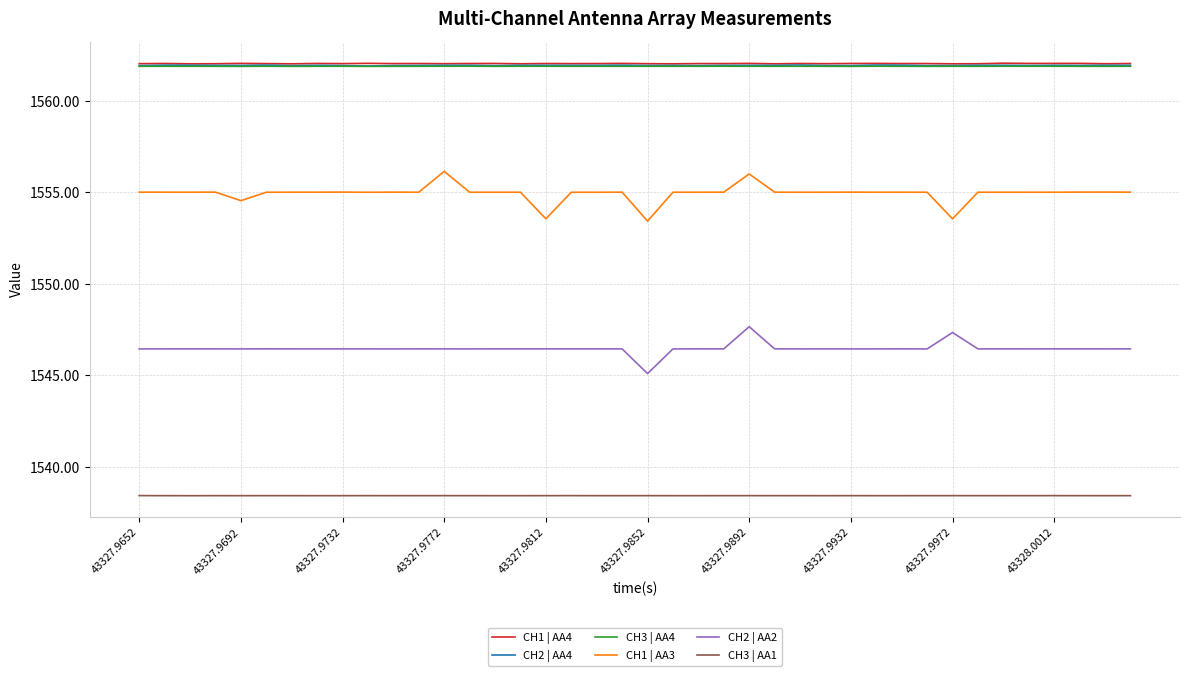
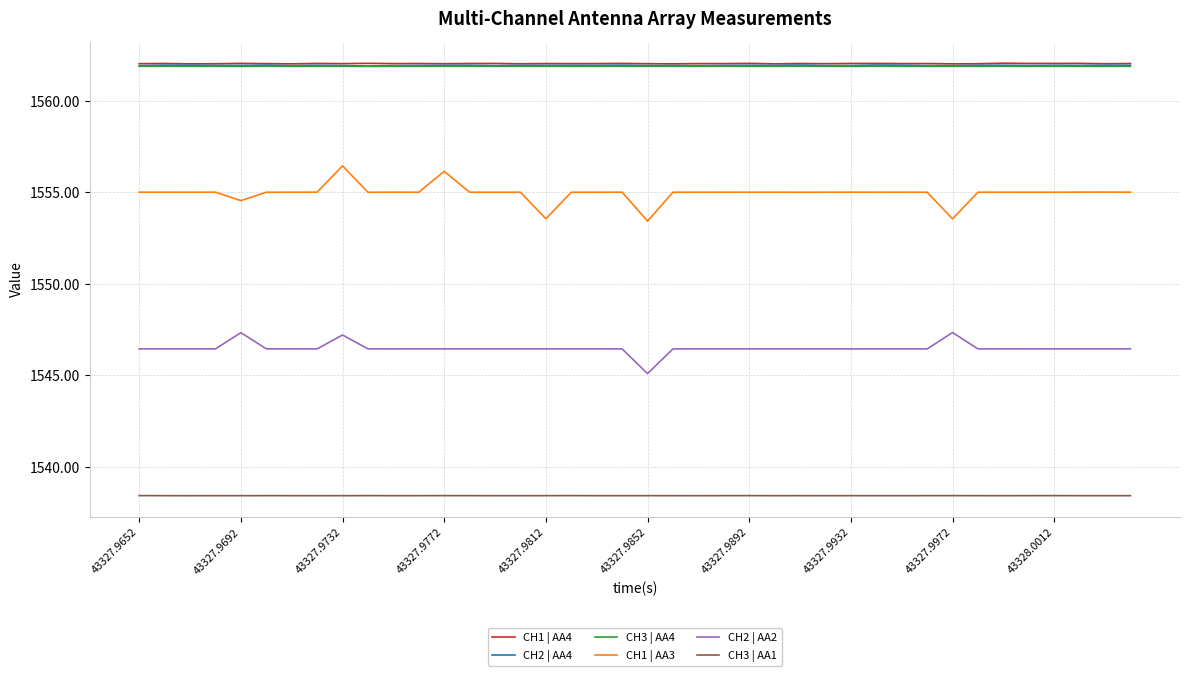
  {
    "CH1 | AA3": {
      "43327.9652": 1555.0,
      "43327.9692": 1554.6,
-     "43327.9732": 1555.0,
+     "43327.9732": 1556.5,
      "43327.9772": 1556.2,
      "43327.9812": 1553.6,
      "43327.9852": 1553.4,
-     "43327.9892": 1556.0,
+     "43327.9892": 1555.0,
      "43327.9932": 1555.0,
      "43327.9972": 1553.6,
      "43328.0012": 1555.0
    },
    "CH2 | AA2": {
      "43327.9652": 1546.5,
-     "43327.9692": 1546.5,
-     "43327.9732": 1546.5,
+     "43327.9692": 1547.3,
+     "43327.9732": 1547.2,
      "43327.9772": 1546.5,
      "43327.9812": 1546.5,
      "43327.9852": 1545.1,
-     "43327.9892": 1547.7,
+     "43327.9892": 1546.5,
      "43327.9932": 1546.5,
      "43327.9972": 1547.3,
      "43328.0012": 1546.5
    },
    "CH3 | AA1": {
      "43327.9652": 1538.4,
      "43327.9692": 1538.4,
      "43327.9732": 1538.4,
      "43327.9772": 1538.4,
      "43327.9812": 1538.4,
      "43327.9852": 1538.4,
      "43327.9892": 1538.4,
      "43327.9932": 1538.4,
      "43327.9972": 1538.4,
      "43328.0012": 1538.4
    }
  }
